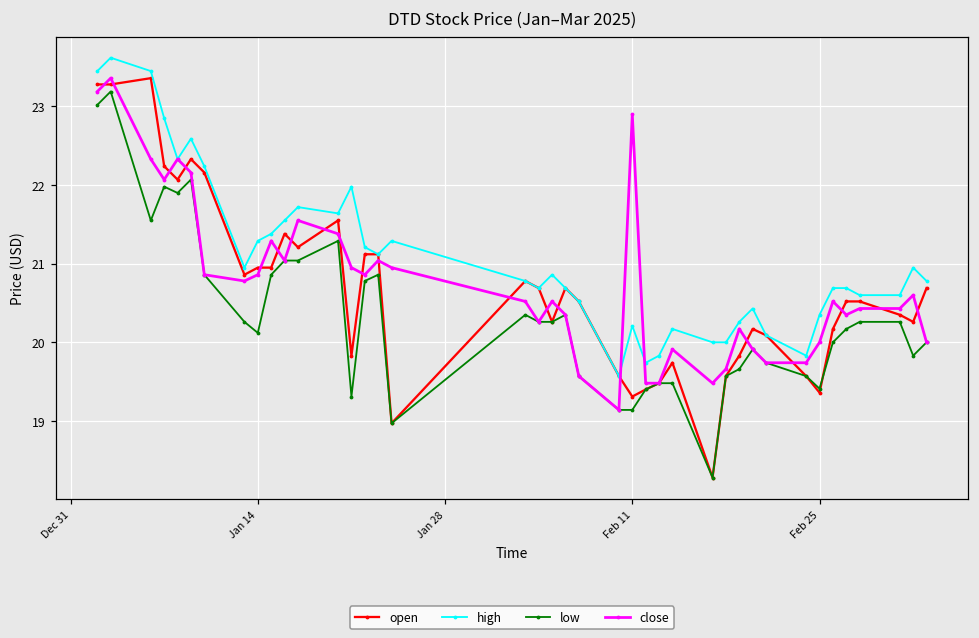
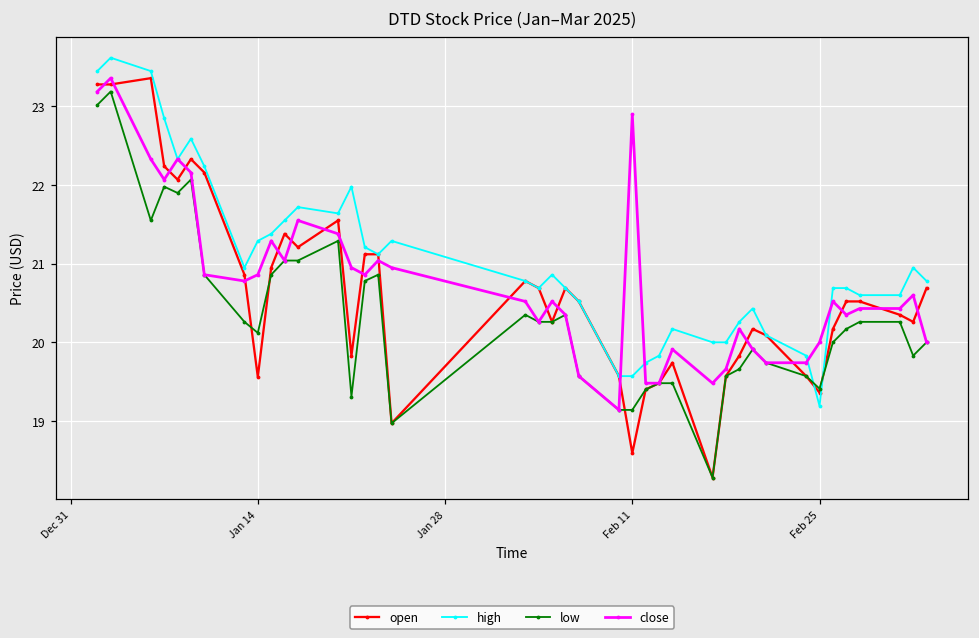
  {
    "open": {
-     "Jan 14": 21.0,
-     "Feb 11": 19.3,
+     "Jan 14": 19.6,
+     "Feb 11": 18.6,
      "Feb 25": 19.4
    },
    "high": {
      "Jan 14": 21.3,
-     "Feb 11": 20.2,
-     "Feb 25": 20.4
+     "Feb 11": 19.6,
+     "Feb 25": 19.2
    },
    "low": {
      "Jan 14": 20.1,
      "Feb 11": 19.1,
      "Feb 25": 19.4
    },
    "close": {
      "Jan 14": 20.9,
      "Feb 11": 22.9,
      "Feb 25": 20.0
    }
  }
